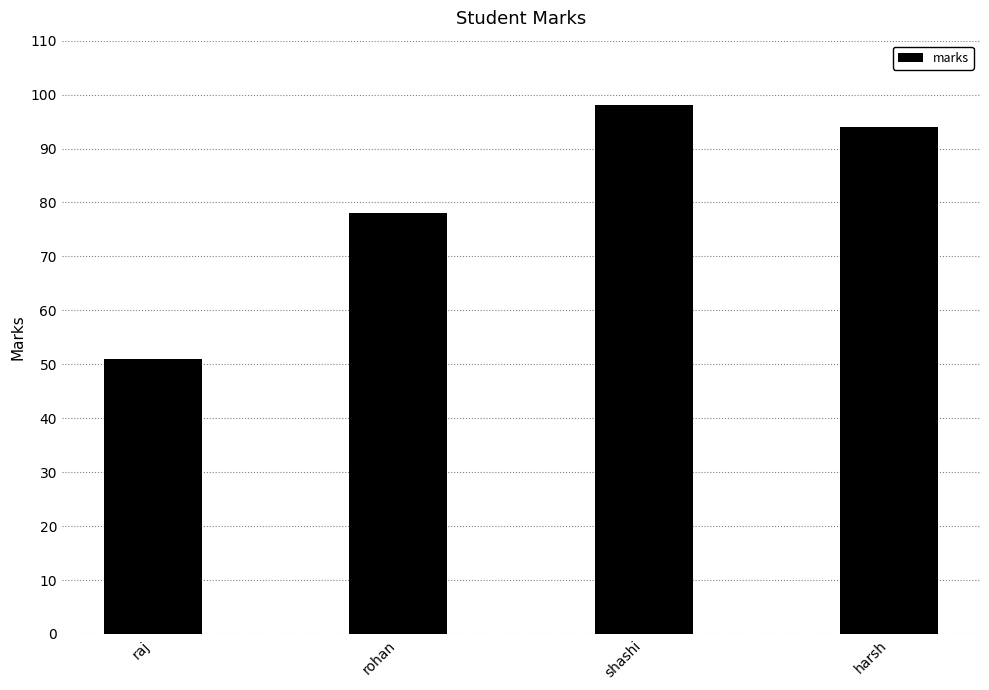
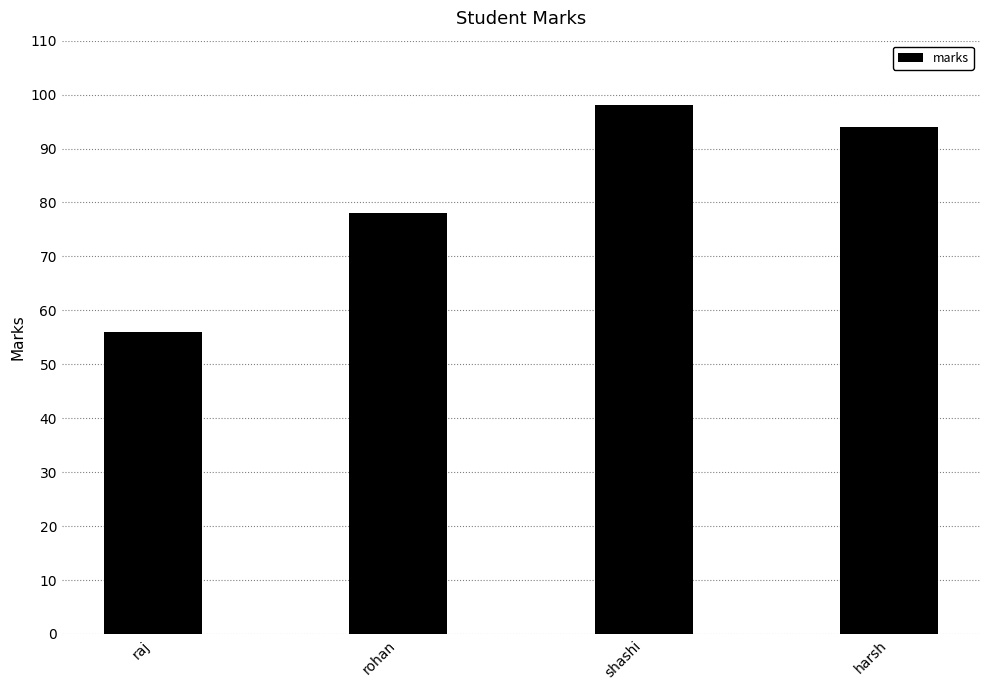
  {
-   "raj": 51,
+   "raj": 56,
    "rohan": 78,
    "shashi": 98,
    "harsh": 94
  }
